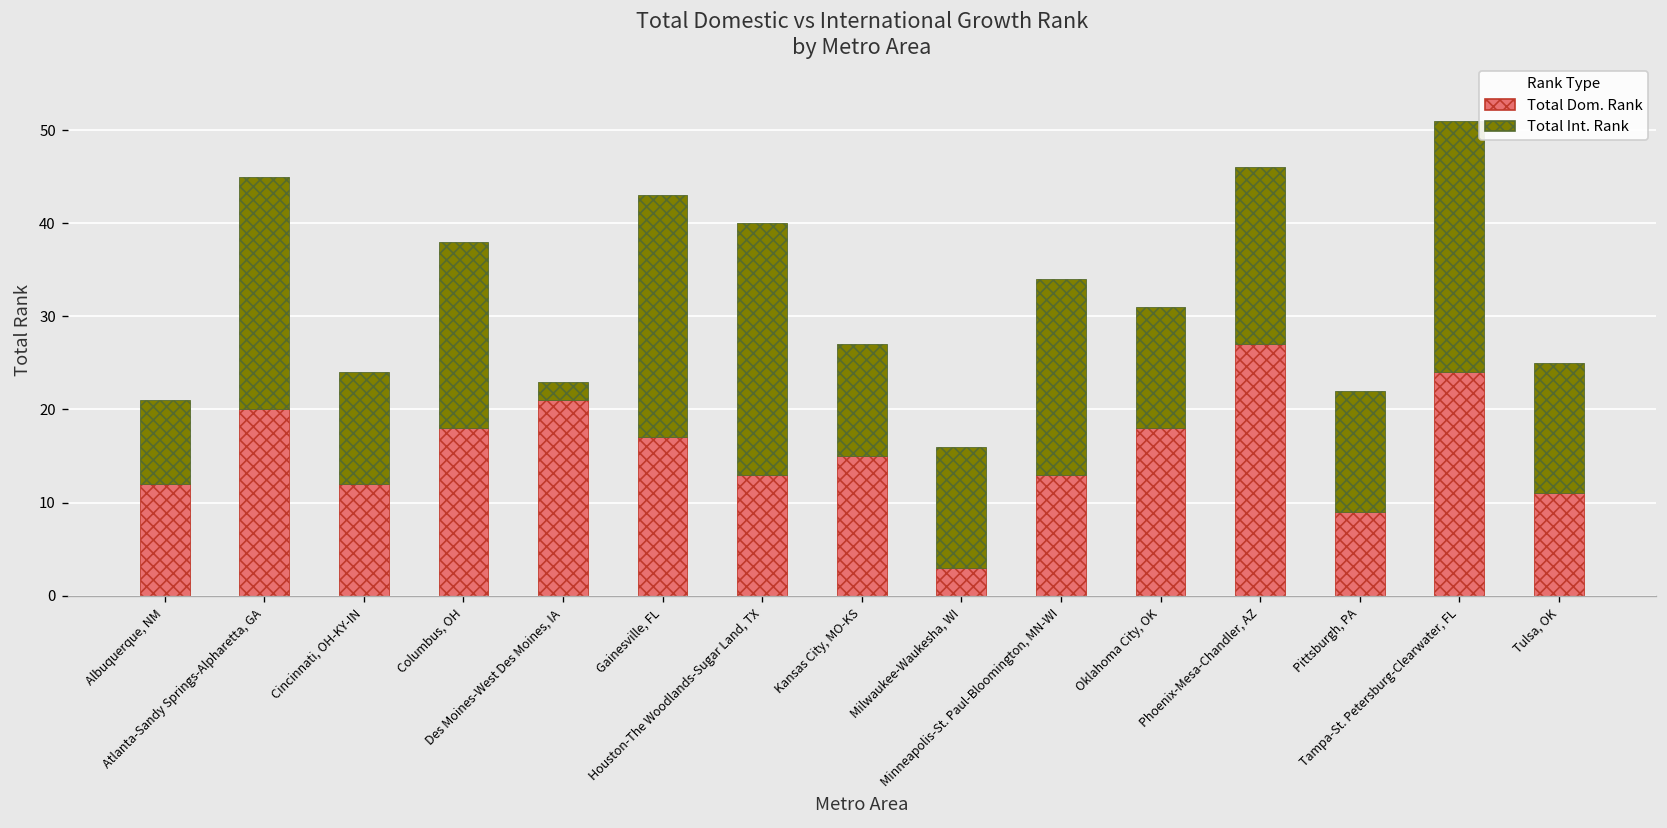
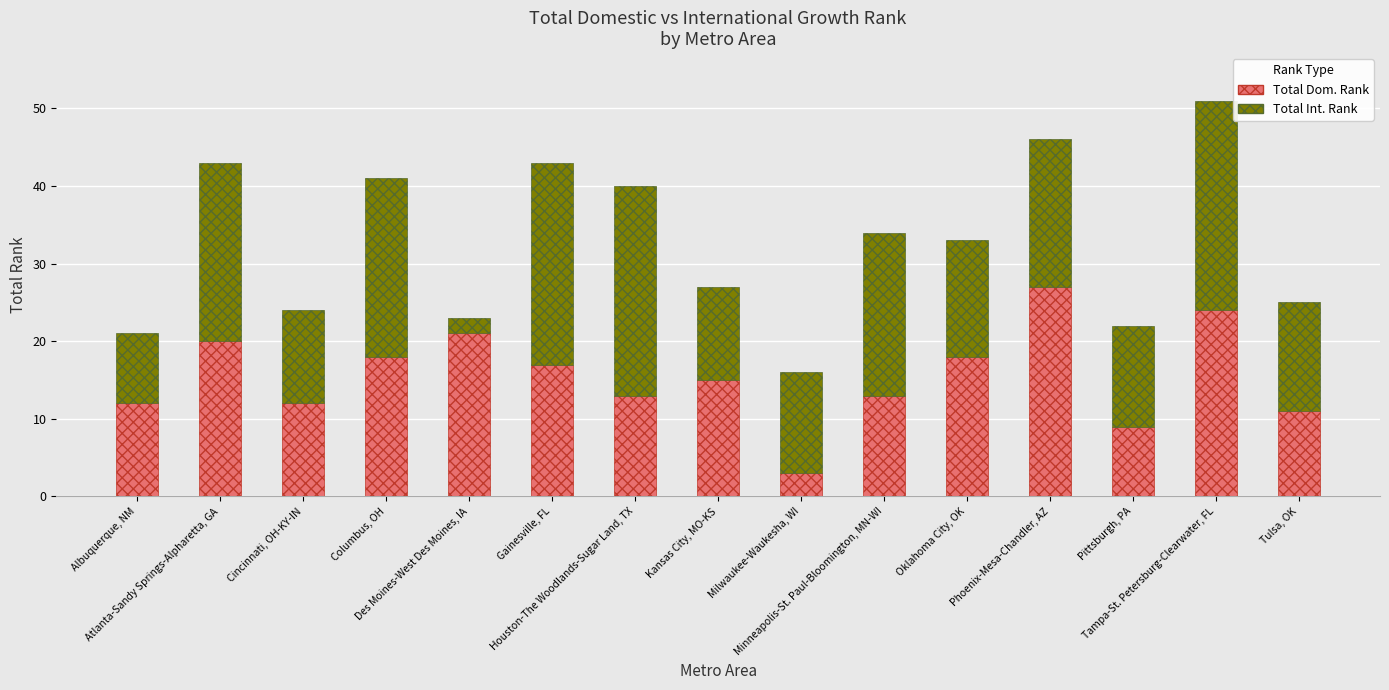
  {
    "Total Dom. Rank": {
      "Albuquerque, NM": 12,
      "Atlanta-Sandy Springs-Alpharetta, GA": 20,
      "Cincinnati, OH-KY-IN": 12,
      "Columbus, OH": 18,
      "Des Moines-West Des Moines, IA": 21,
      "Gainesville, FL": 17,
      "Houston-The Woodlands-Sugar Land, TX": 13,
      "Kansas City, MO-KS": 15,
      "Milwaukee-Waukesha, WI": 3,
      "Minneapolis-St. Paul-Bloomington, MN-WI": 13,
      "Oklahoma City, OK": 18,
      "Phoenix-Mesa-Chandler, AZ": 27,
      "Pittsburgh, PA": 9,
      "Tampa-St. Petersburg-Clearwater, FL": 24,
      "Tulsa, OK": 11
    },
    "Total Int. Rank": {
      "Albuquerque, NM": 9,
-     "Atlanta-Sandy Springs-Alpharetta, GA": 25,
+     "Atlanta-Sandy Springs-Alpharetta, GA": 23,
      "Cincinnati, OH-KY-IN": 12,
-     "Columbus, OH": 20,
+     "Columbus, OH": 23,
      "Des Moines-West Des Moines, IA": 2,
      "Gainesville, FL": 26,
      "Houston-The Woodlands-Sugar Land, TX": 27,
      "Kansas City, MO-KS": 12,
      "Milwaukee-Waukesha, WI": 13,
      "Minneapolis-St. Paul-Bloomington, MN-WI": 21,
-     "Oklahoma City, OK": 13,
+     "Oklahoma City, OK": 15,
      "Phoenix-Mesa-Chandler, AZ": 19,
      "Pittsburgh, PA": 13,
      "Tampa-St. Petersburg-Clearwater, FL": 27,
      "Tulsa, OK": 14
    }
  }
